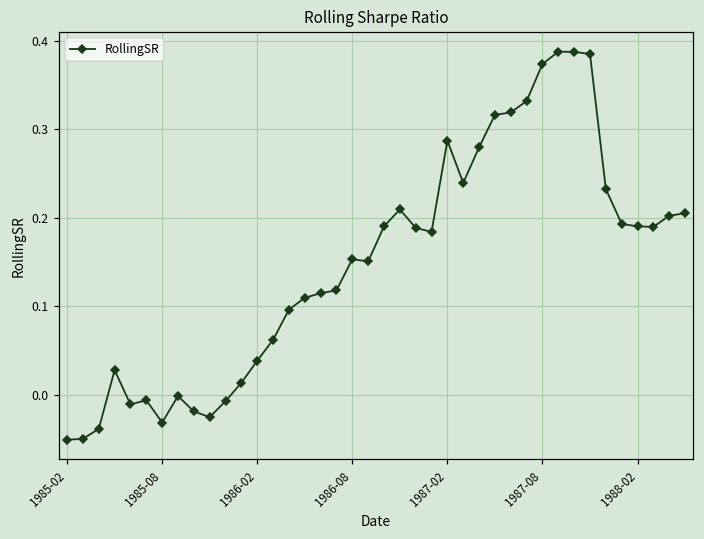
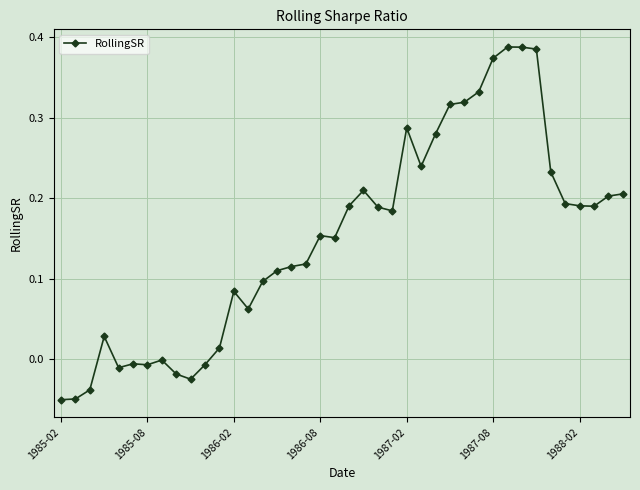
  {
    "1985-02": -0.05,
-   "1985-08": -0.03,
-   "1986-02": 0.04,
+   "1985-08": -0.01,
+   "1986-02": 0.08,
    "1986-08": 0.15,
    "1987-02": 0.29,
    "1987-08": 0.37,
    "1988-02": 0.19
  }
